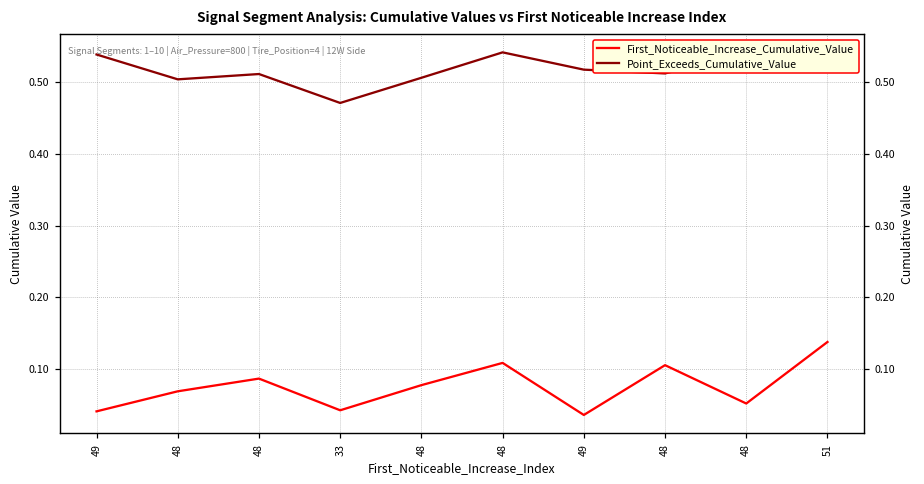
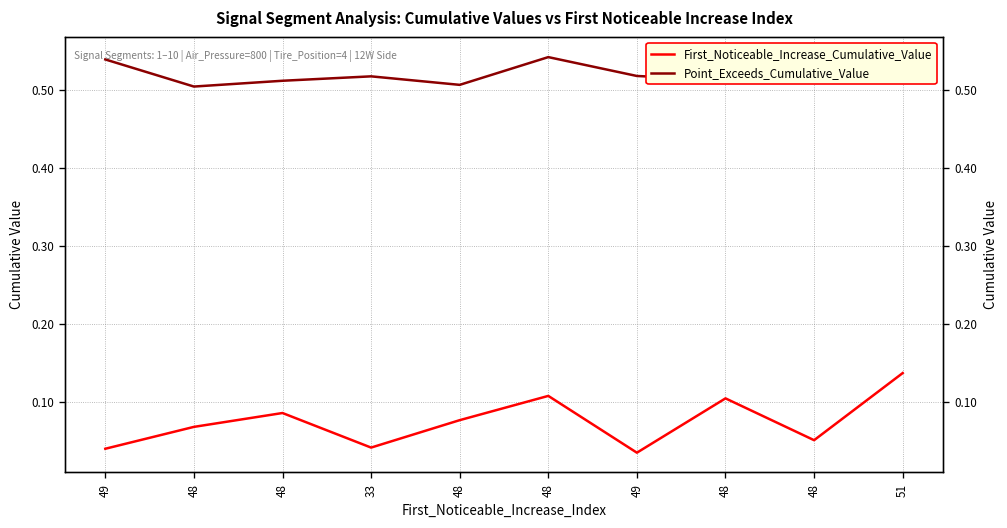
  {
    "First_Noticeable_Increase_Cumulative_Value": {
      "33": 0.04,
      "51": 0.14
    },
    "Point_Exceeds_Cumulative_Value": {
-     "33": 0.47
+     "33": 0.52
    }
  }
